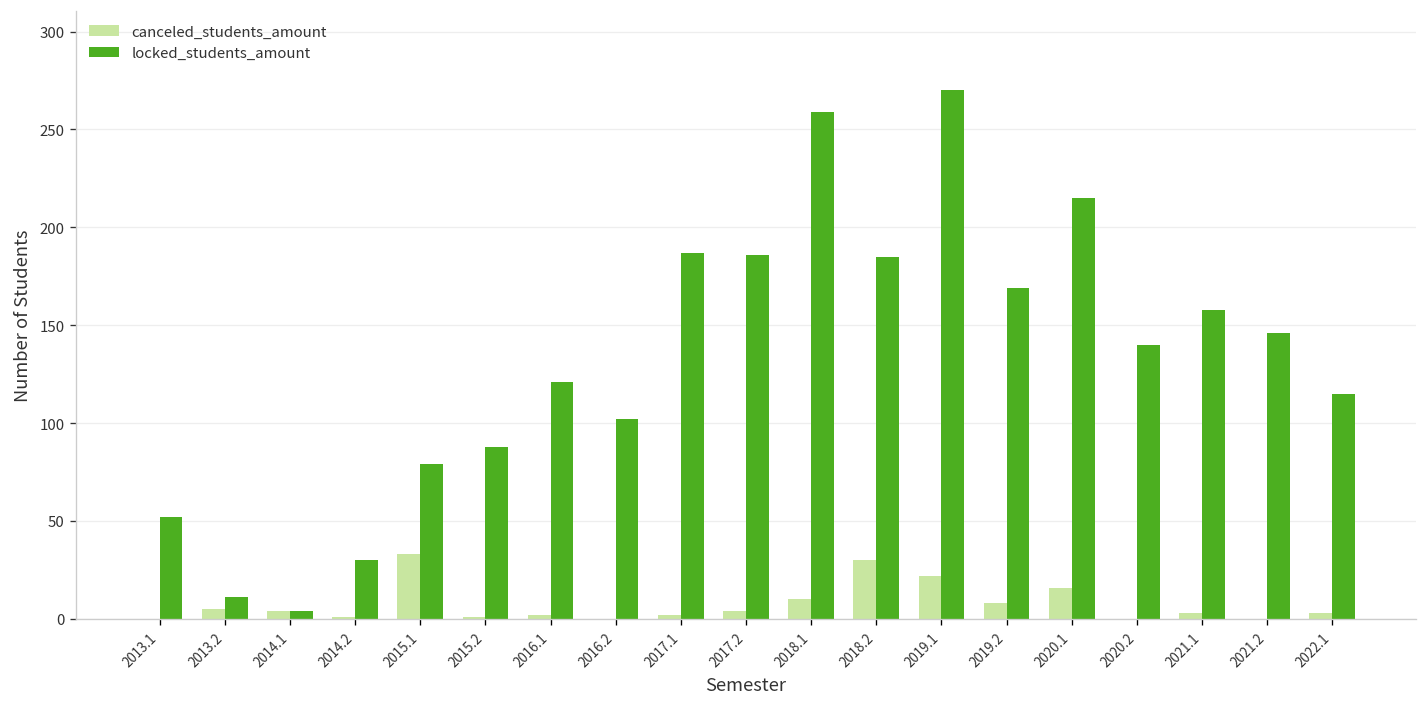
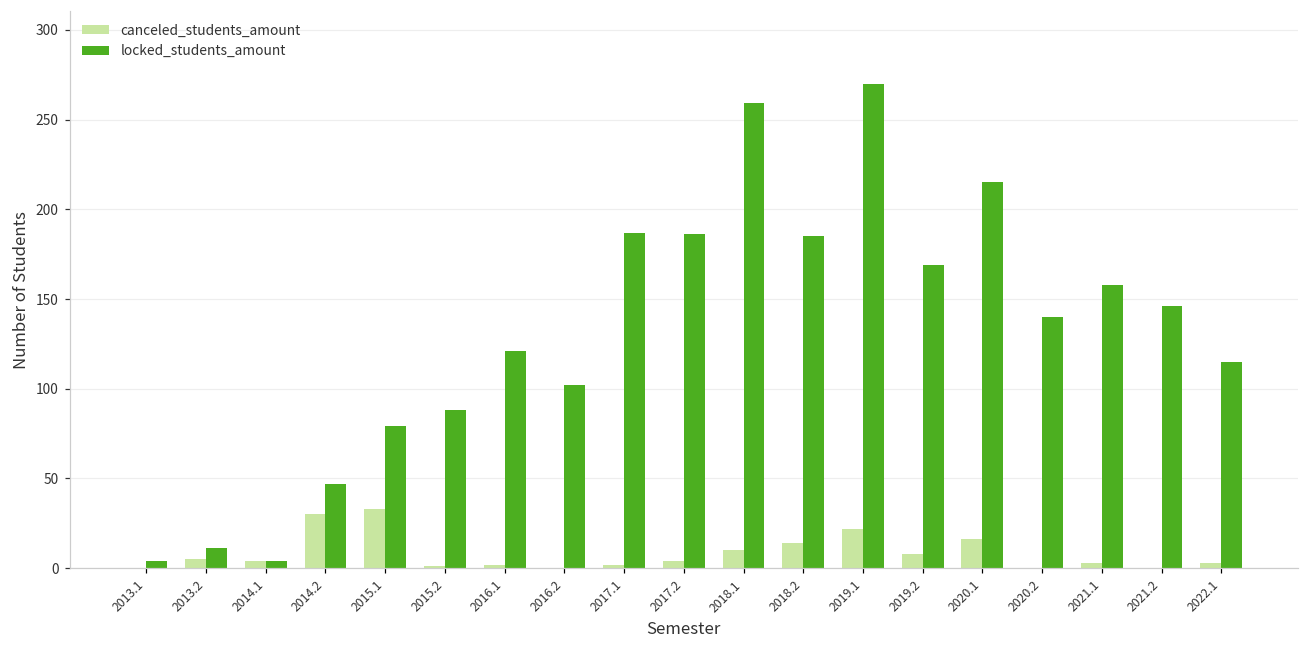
  {
    "canceled_students_amount": {
      "2013.1": 0,
      "2013.2": 5,
      "2014.1": 4,
-     "2014.2": 1,
+     "2014.2": 30,
      "2015.1": 33,
      "2016.1": 2,
      "2016.2": 0,
      "2017.1": 2,
      "2017.2": 4,
      "2018.1": 10,
-     "2018.2": 30,
+     "2018.2": 14,
      "2019.1": 22,
      "2019.2": 8,
      "2020.1": 16,
      "2020.2": 0,
      "2021.1": 3,
      "2021.2": 0,
      "2022.1": 3
    },
    "locked_students_amount": {
-     "2013.1": 52,
+     "2013.1": 4,
      "2013.2": 11,
      "2014.1": 4,
-     "2014.2": 30,
+     "2014.2": 47,
      "2015.1": 79,
      "2015.2": 88,
      "2016.1": 121,
      "2016.2": 102,
      "2017.1": 187,
      "2017.2": 186,
      "2018.1": 259,
      "2018.2": 185,
      "2019.1": 270,
      "2019.2": 169,
      "2020.1": 215,
      "2020.2": 140,
      "2021.1": 158,
      "2021.2": 146,
      "2022.1": 115
    }
  }
